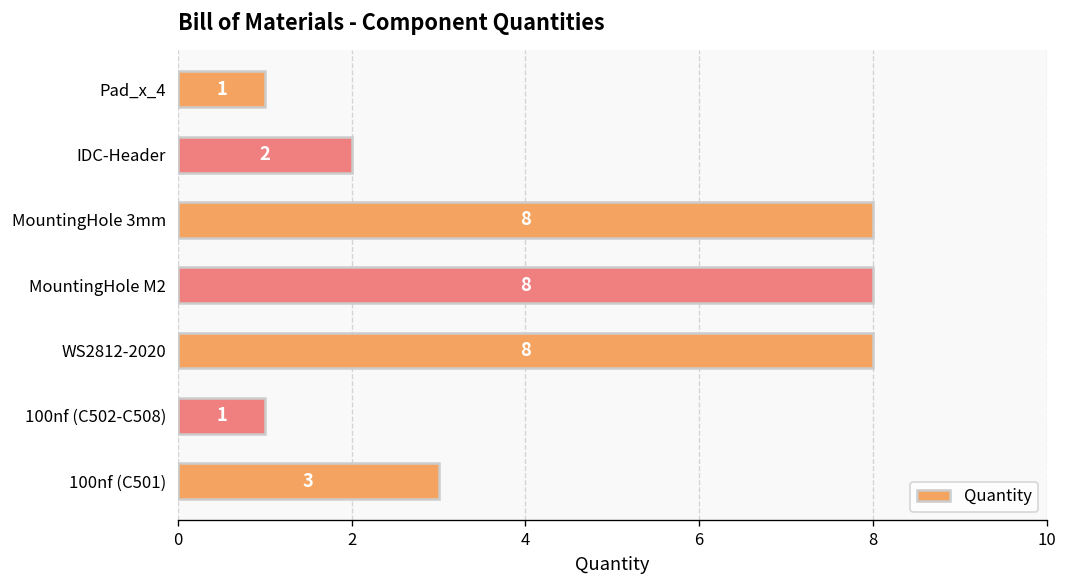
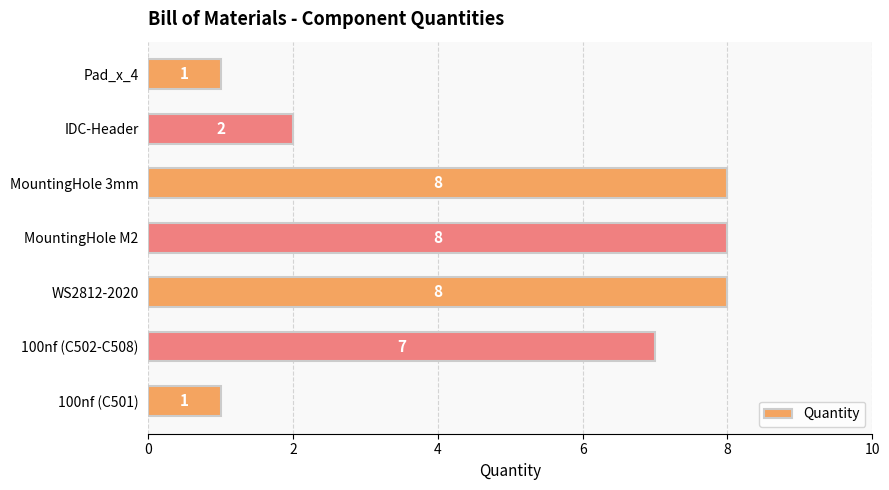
  {
    "Pad_x_4": 1,
    "IDC-Header": 2,
    "MountingHole 3mm": 8,
    "MountingHole M2": 8,
    "WS2812-2020": 8,
-   "100nf (C502-C508)": 1,
-   "100nf (C501)": 3
+   "100nf (C502-C508)": 7,
+   "100nf (C501)": 1
  }
